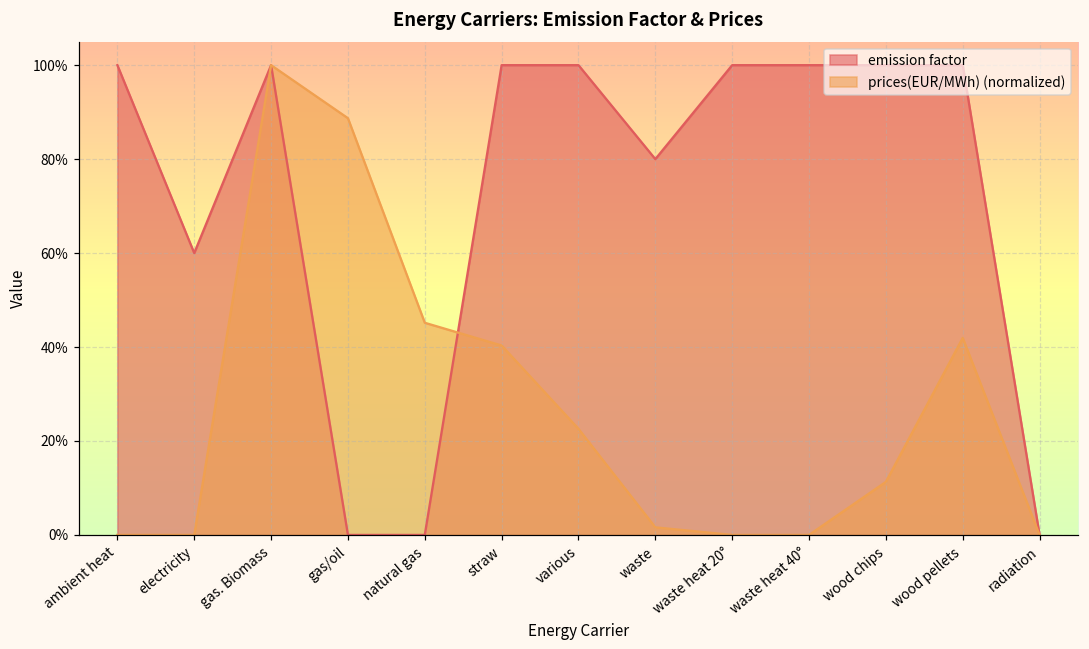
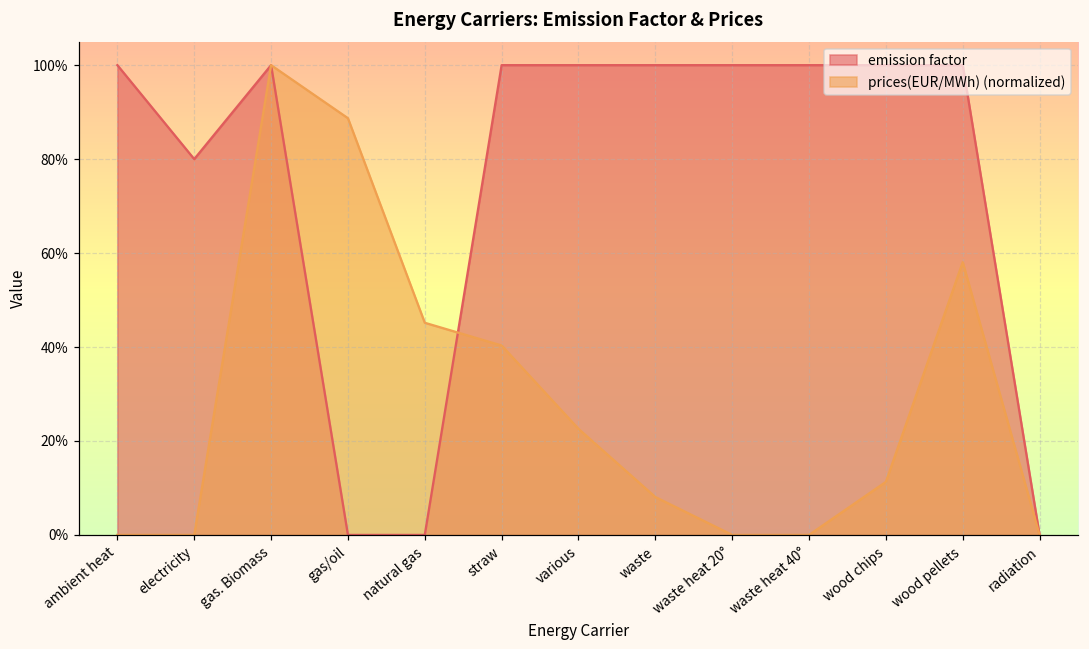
  {
    "emission factor": {
      "ambient heat": "100%",
-     "electricity": "60%",
+     "electricity": "80%",
      "gas/oil": "0%",
      "natural gas": "0%",
      "straw": "100%",
      "various": "100%",
-     "waste": "80%",
+     "waste": "100%",
      "waste heat 20°": "100%",
      "waste heat 40°": "100%"
    },
    "prices(EUR/MWh) (normalized)": {
      "ambient heat": "0%",
      "electricity": "0%",
      "gas/oil": "89%",
      "natural gas": "45%",
      "straw": "40%",
      "various": "23%",
-     "waste": "2%",
+     "waste": "8%",
      "waste heat 20°": "0%",
      "waste heat 40°": "0%",
      "wood chips": "11%",
-     "wood pellets": "42%"
+     "wood pellets": "58%"
    }
  }
